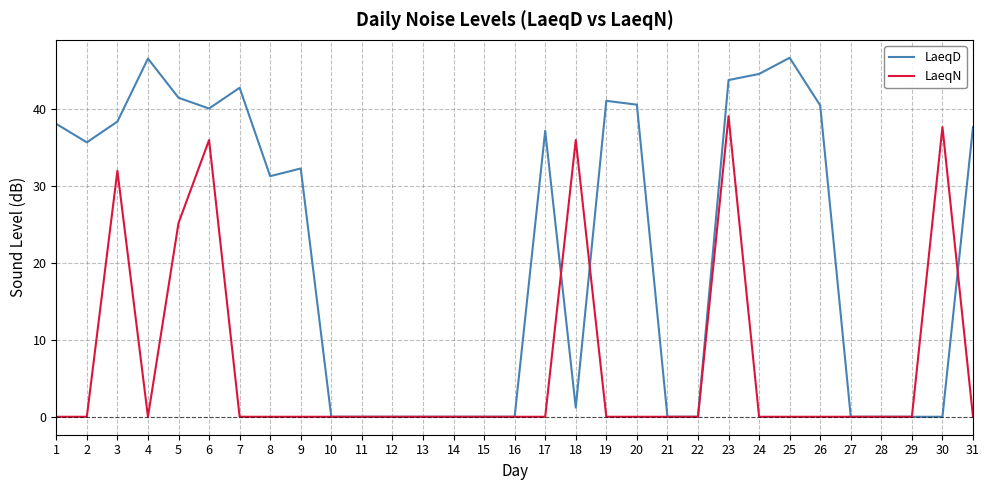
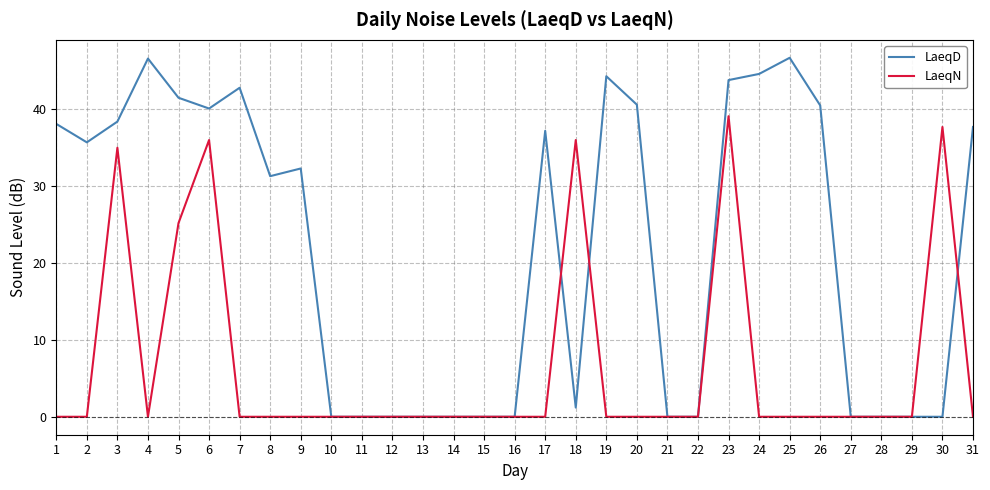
  {
    "LaeqD": {
      "1": 38,
      "2": 36,
      "3": 38,
      "4": 47,
      "5": 42,
      "6": 40,
      "7": 43,
      "8": 31,
      "9": 32,
      "17": 37,
      "18": 1,
-     "19": 41,
+     "19": 44,
      "20": 41,
      "23": 44,
      "24": 45,
      "25": 47,
      "26": 41,
      "30": 0,
      "31": 38
    },
    "LaeqN": {
      "1": 0,
      "2": 0,
-     "3": 32,
+     "3": 35,
      "4": 0,
      "5": 25,
      "6": 36,
      "7": 0,
      "8": 0,
      "9": 0,
      "17": 0,
      "18": 36,
      "19": 0,
      "20": 0,
      "23": 39,
      "24": 0,
      "25": 0,
      "26": 0,
      "30": 38,
      "31": 0
    }
  }
